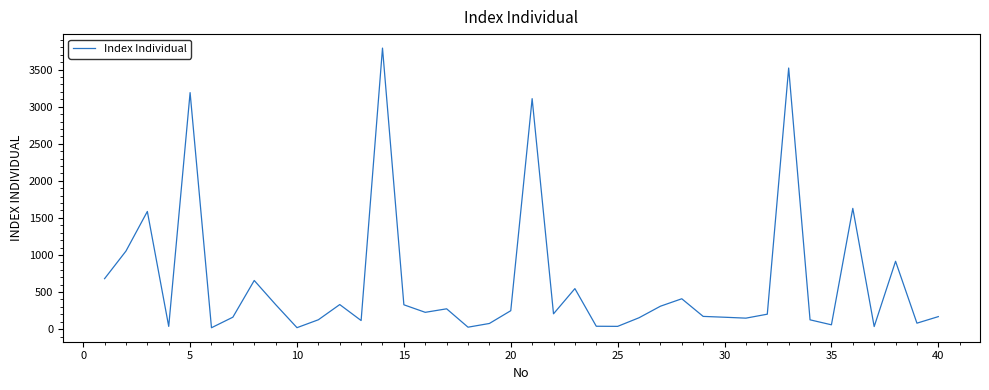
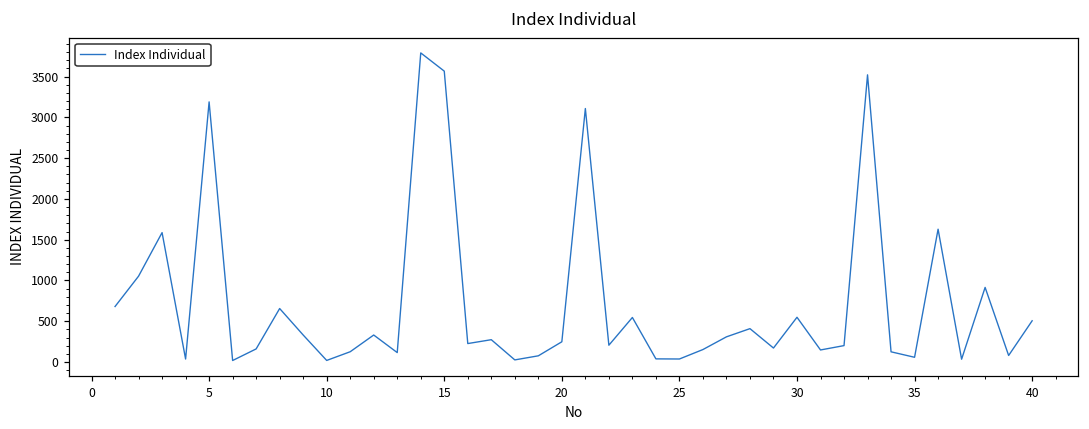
  {
    "5": 3200,
    "10": 0,
-   "15": 300,
+   "15": 3600,
    "20": 200,
    "25": 0,
-   "30": 200,
+   "30": 500,
    "35": 100,
-   "40": 200
+   "40": 500
  }
